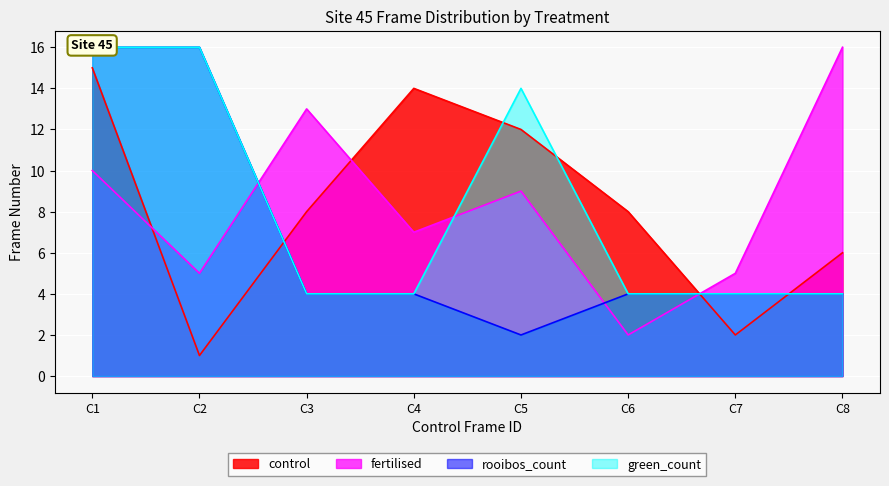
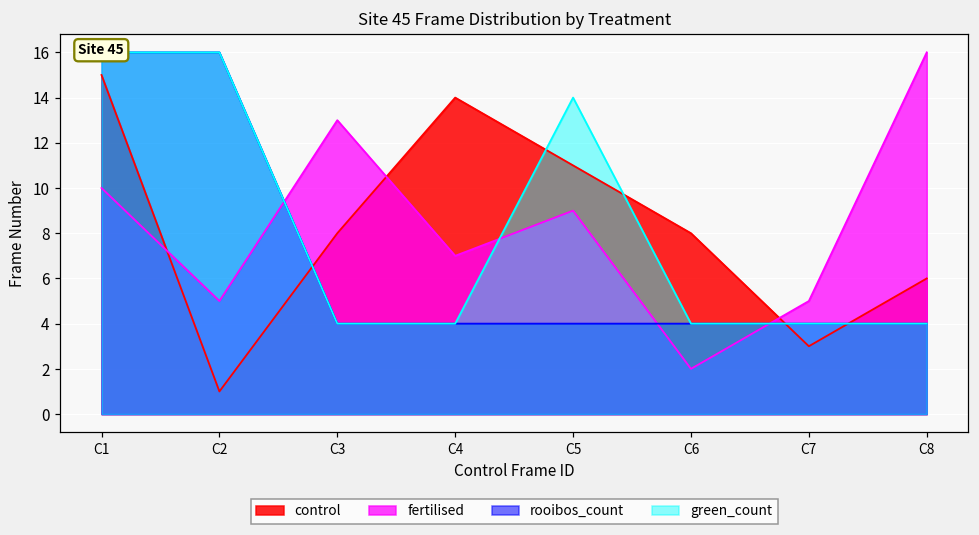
  {
    "control": {
      "C1": 15,
      "C2": 1,
      "C3": 8,
      "C4": 14,
-     "C5": 12,
+     "C5": 11,
      "C6": 8,
-     "C7": 2,
+     "C7": 3,
      "C8": 6
    },
    "fertilised": {
      "C1": 10,
      "C2": 5,
      "C3": 13,
      "C4": 7,
      "C5": 9,
      "C6": 2,
      "C7": 5,
      "C8": 16
    },
    "rooibos_count": {
-     "C5": 2
+     "C5": 4
    },
    "green_count": {
      "C5": 14
    }
  }
